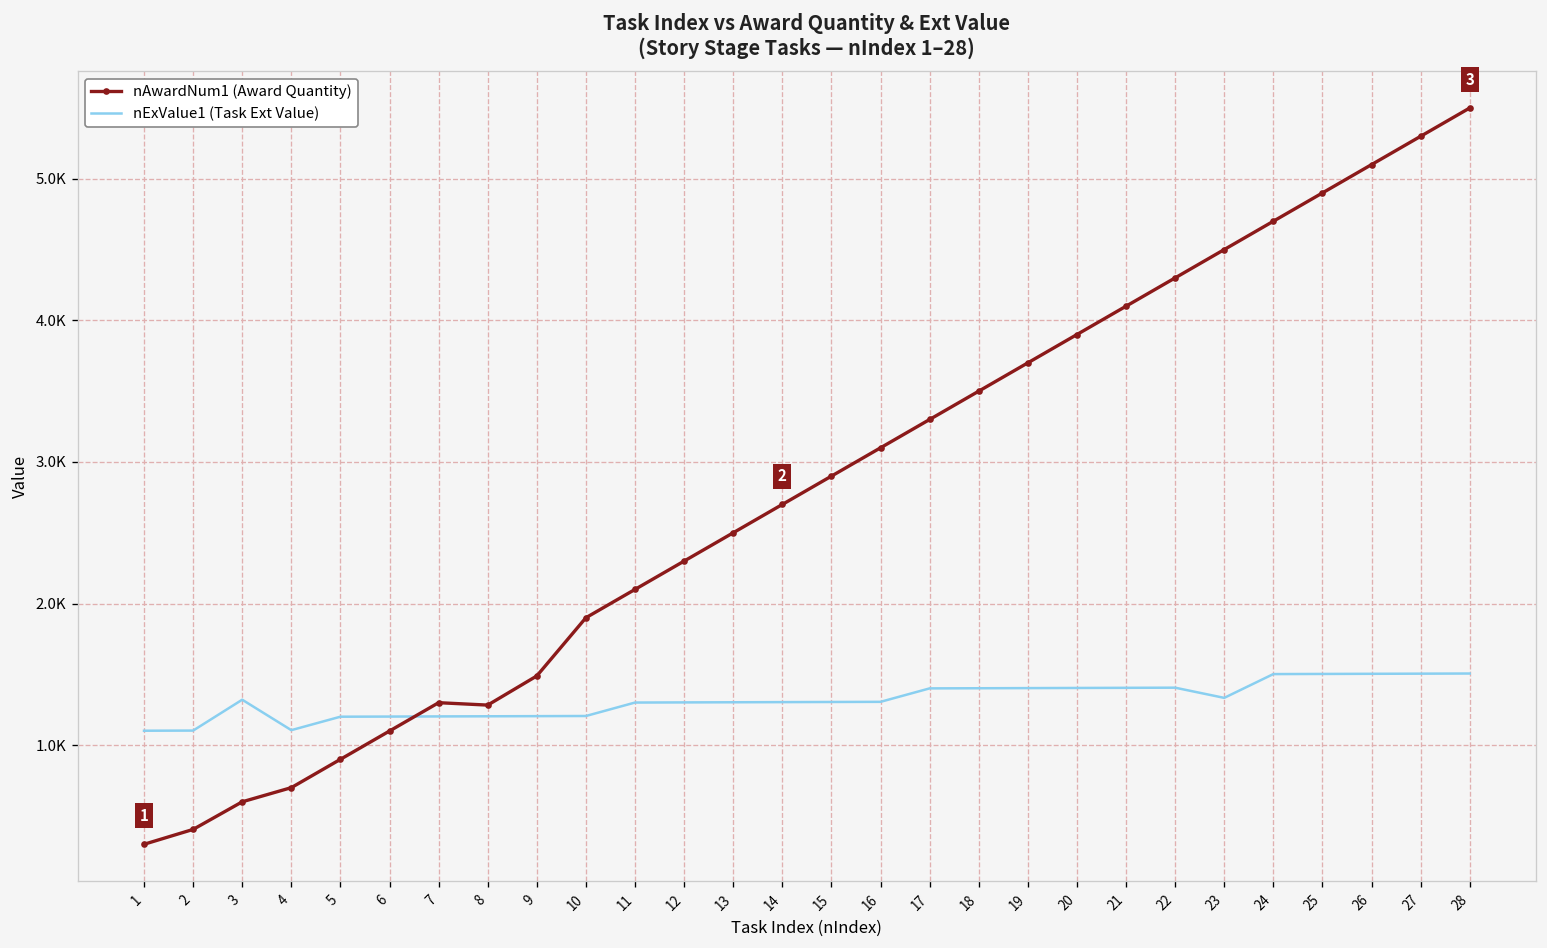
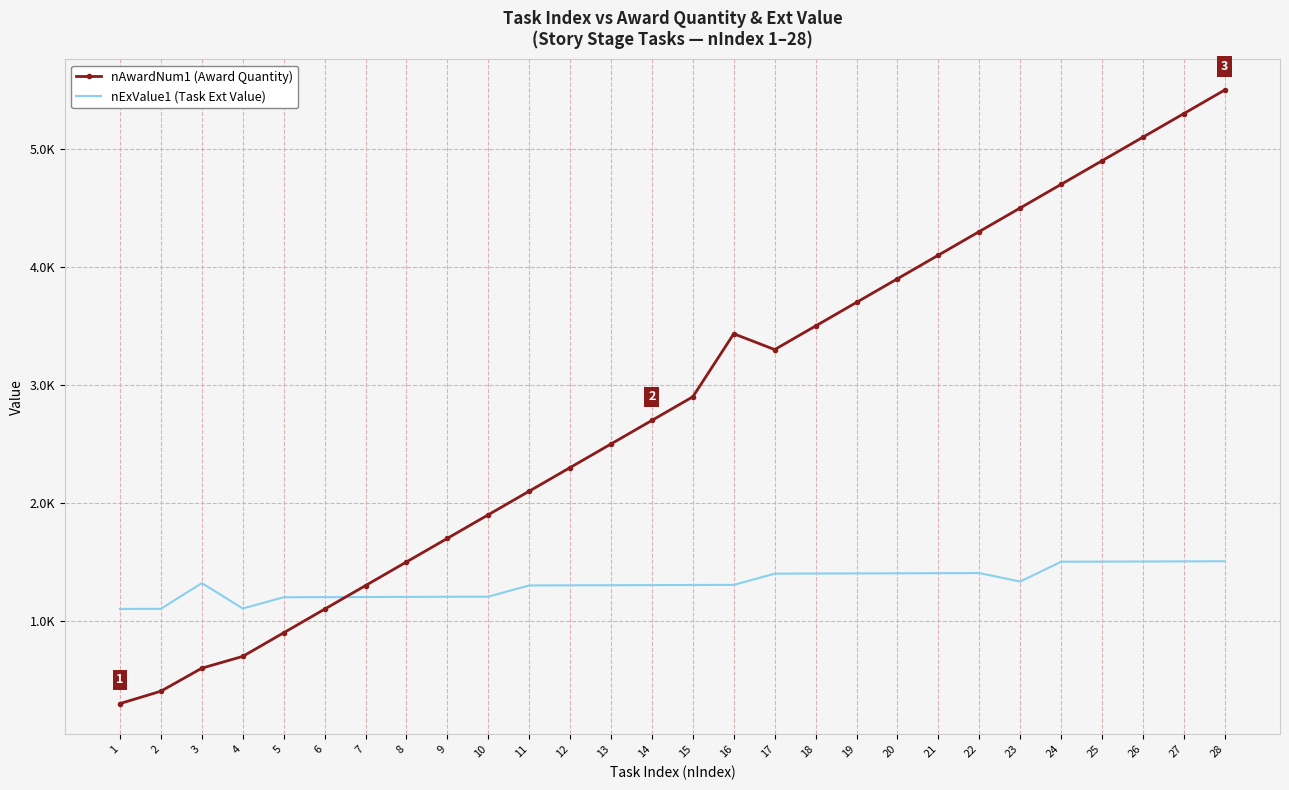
  {
    "nAwardNum1 (Award Quantity)": {
      "2": 410,
      "3": 600,
      "4": 700,
      "5": 900,
      "6": 1100,
      "7": 1300,
-     "8": 1280,
-     "9": 1490,
+     "8": 1500,
+     "9": 1700,
      "10": 1900,
      "11": 2100,
      "12": 2300,
      "13": 2500,
      "15": 2900,
-     "16": 3100,
+     "16": 3430,
      "17": 3300,
      "18": 3500,
      "19": 3700,
      "20": 3900,
      "21": 4100,
      "22": 4300,
      "23": 4500,
      "24": 4700,
      "25": 4900,
      "26": 5100,
      "27": 5300
    },
    "nExValue1 (Task Ext Value)": {
      "1": 1100,
      "2": 1100,
      "3": 1320,
      "4": 1110,
      "5": 1200,
      "6": 1200,
      "7": 1200,
      "8": 1200,
      "9": 1210,
      "10": 1210,
      "11": 1300,
      "12": 1300,
      "13": 1300,
      "14": 1300,
      "15": 1310,
      "16": 1310,
      "17": 1400,
      "18": 1400,
      "19": 1400,
      "20": 1400,
      "21": 1410,
      "22": 1410,
      "23": 1330,
      "24": 1500,
      "25": 1500,
      "26": 1500,
      "27": 1510,
      "28": 1510
    }
  }
